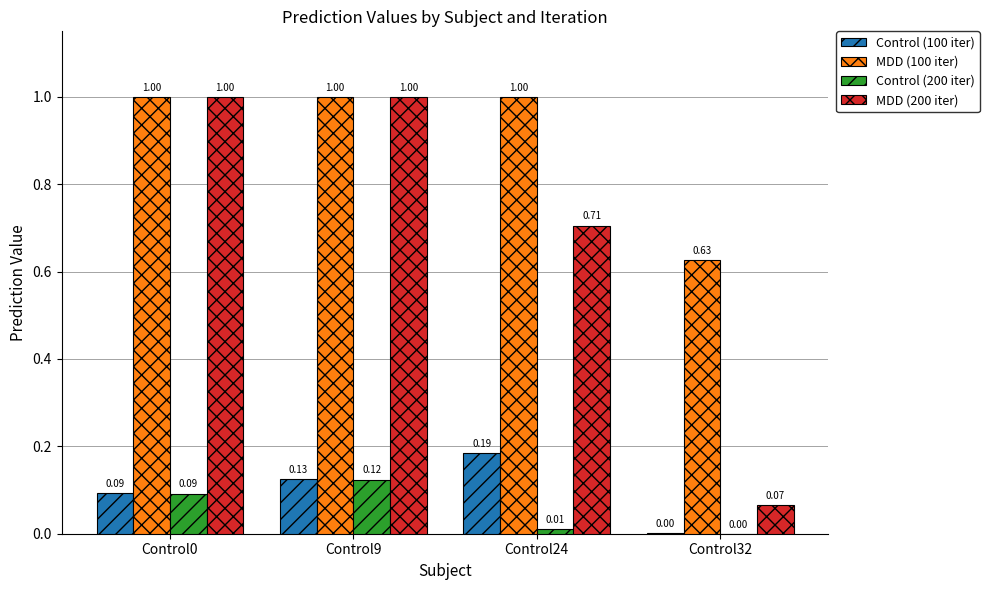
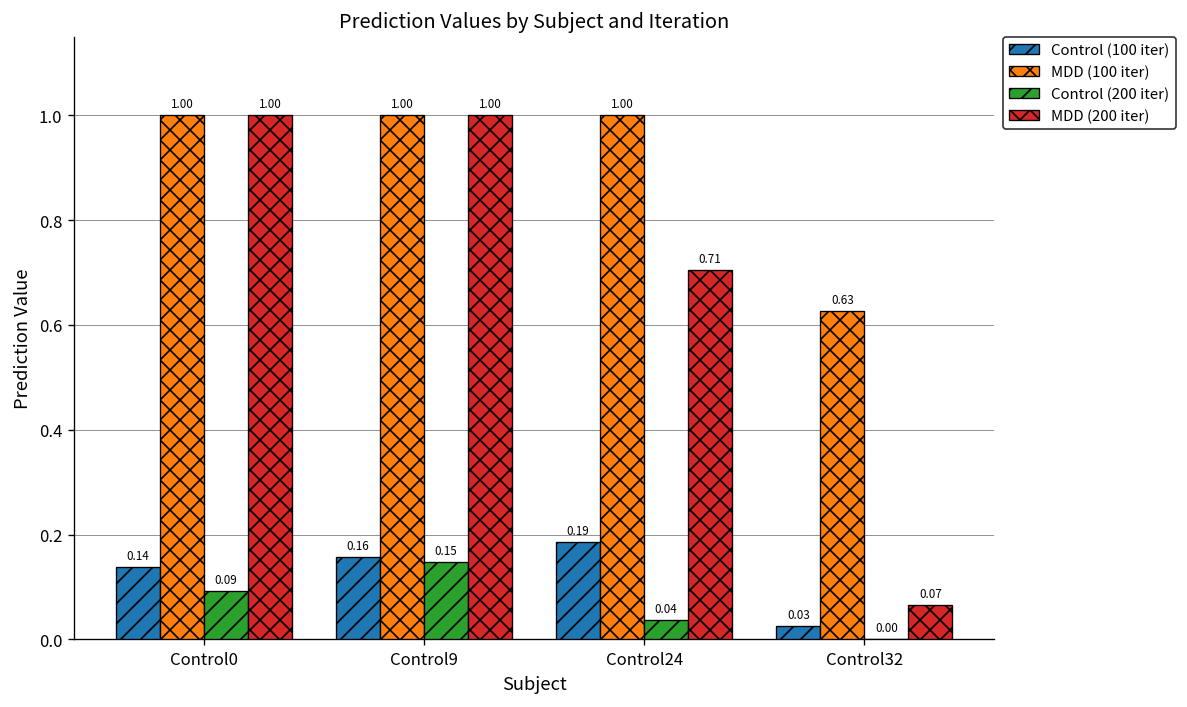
  {
    "Control (100 iter)": {
-     "Control0": 0.09,
-     "Control9": 0.13,
+     "Control0": 0.14,
+     "Control9": 0.16,
      "Control24": 0.19,
-     "Control32": 0.00
+     "Control32": 0.03
    },
    "MDD (100 iter)": {
      "Control0": 1.00,
      "Control9": 1.00,
      "Control24": 1.00,
      "Control32": 0.63
    },
    "Control (200 iter)": {
      "Control0": 0.09,
-     "Control9": 0.12,
-     "Control24": 0.01,
+     "Control9": 0.15,
+     "Control24": 0.04,
      "Control32": 0.00
    },
    "MDD (200 iter)": {
      "Control0": 1.00,
      "Control9": 1.00,
      "Control24": 0.71,
      "Control32": 0.07
    }
  }
